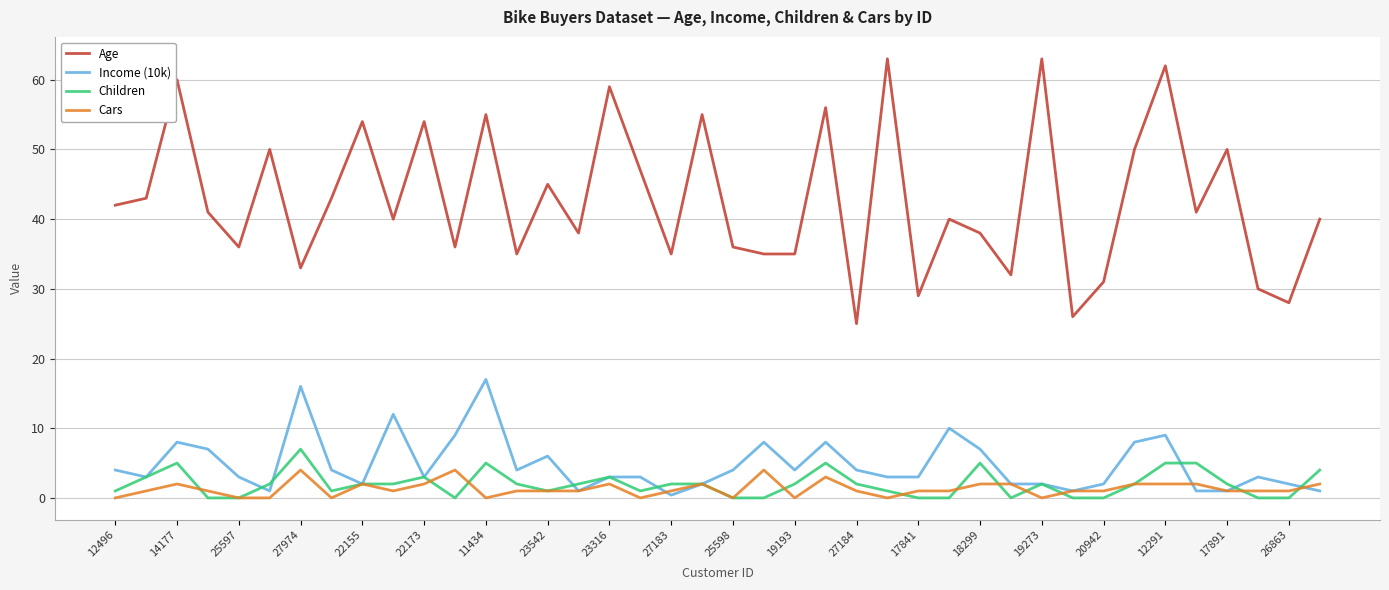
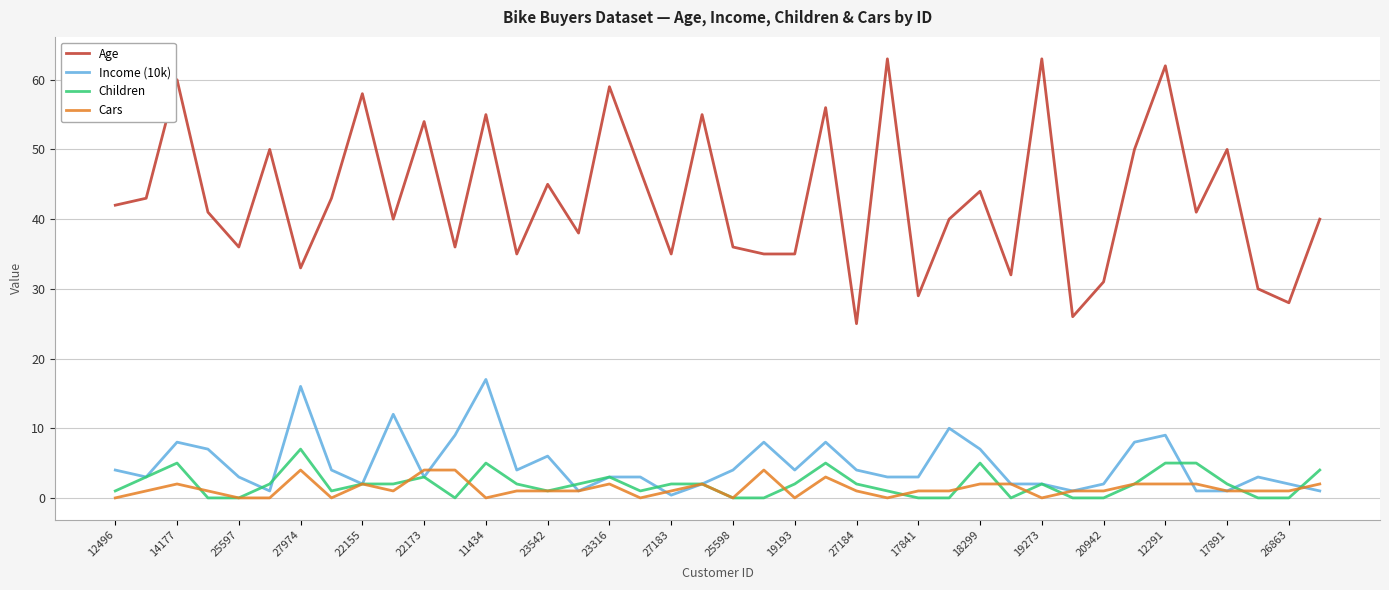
  {
    "Age": {
      "12496": 42,
      "14177": 60,
      "25597": 36,
      "27974": 33,
-     "22155": 54,
+     "22155": 58,
      "22173": 54,
      "11434": 55,
      "23542": 45,
      "23316": 59,
      "27183": 35,
      "25598": 36,
      "19193": 35,
      "27184": 25,
      "17841": 29,
-     "18299": 38,
+     "18299": 44,
      "19273": 63,
      "20942": 31,
      "12291": 62,
      "17891": 50,
      "26863": 28
    },
    "Income (10k)": {
      "12496": 4,
      "14177": 8,
      "25597": 3,
      "27974": 16,
      "11434": 17,
      "23542": 6,
      "27183": 0,
      "25598": 4,
      "19193": 4,
      "27184": 4,
      "17841": 3,
      "18299": 7,
      "20942": 2,
      "12291": 9,
      "26863": 2
    },
    "Children": {
      "12496": 1,
      "14177": 5,
      "27974": 7,
      "11434": 5,
      "27183": 2,
      "19193": 2,
      "27184": 2,
      "17841": 0,
      "18299": 5,
      "20942": 0,
      "12291": 5,
      "17891": 2,
      "26863": 0
    },
    "Cars": {
      "12496": 0,
      "14177": 2,
      "27974": 4,
-     "22173": 2,
+     "22173": 4,
      "11434": 0,
      "23316": 2,
      "27183": 1,
      "19193": 0,
      "27184": 1,
      "17841": 1,
      "18299": 2,
      "19273": 0,
      "20942": 1,
      "12291": 2,
      "26863": 1
    }
  }
